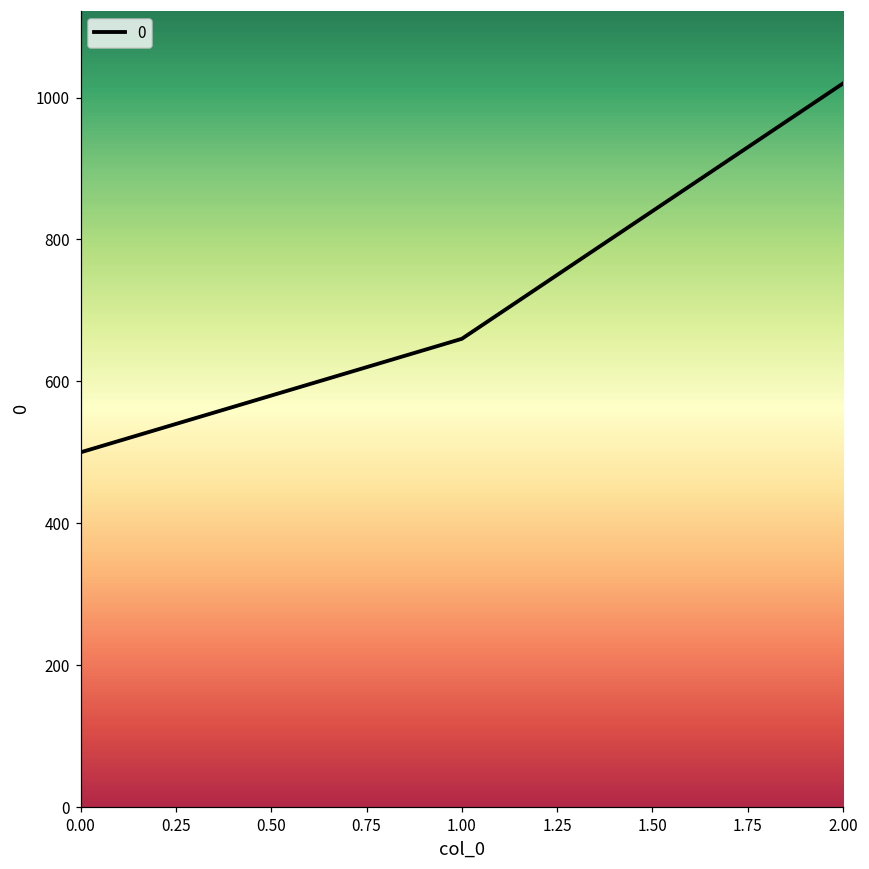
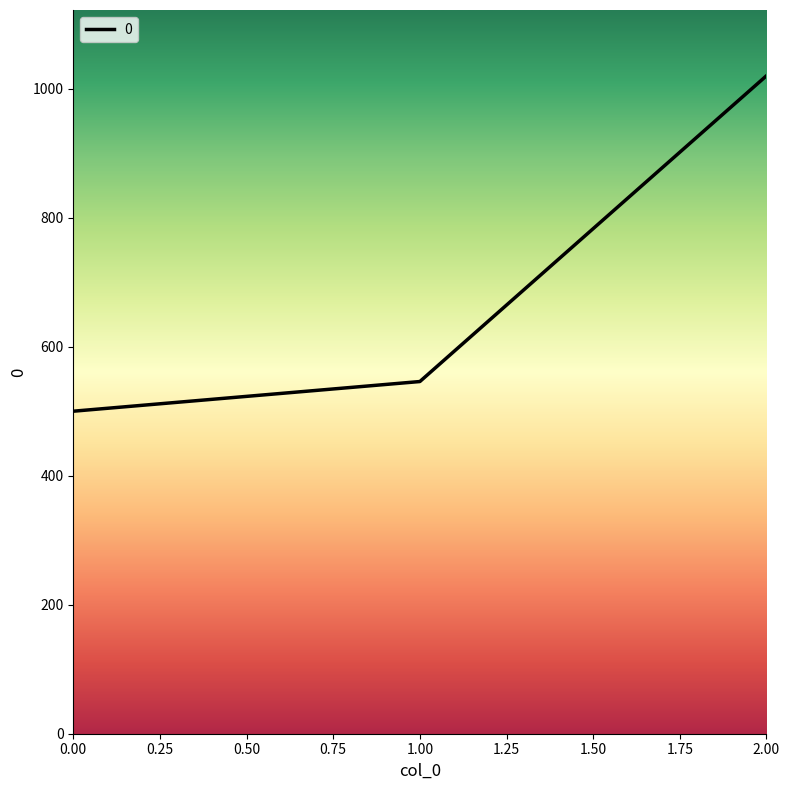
  {
    "0.00": 500,
-   "1.00": 660,
+   "1.00": 550,
    "2.00": 1020
  }
